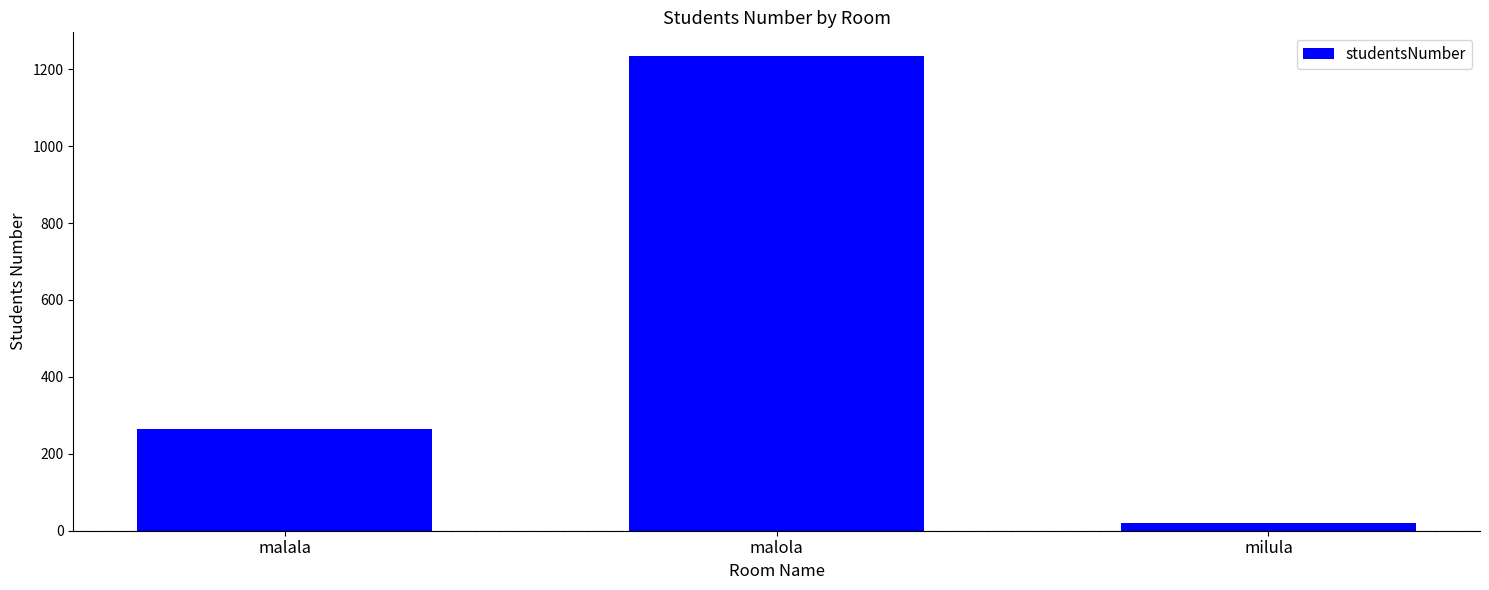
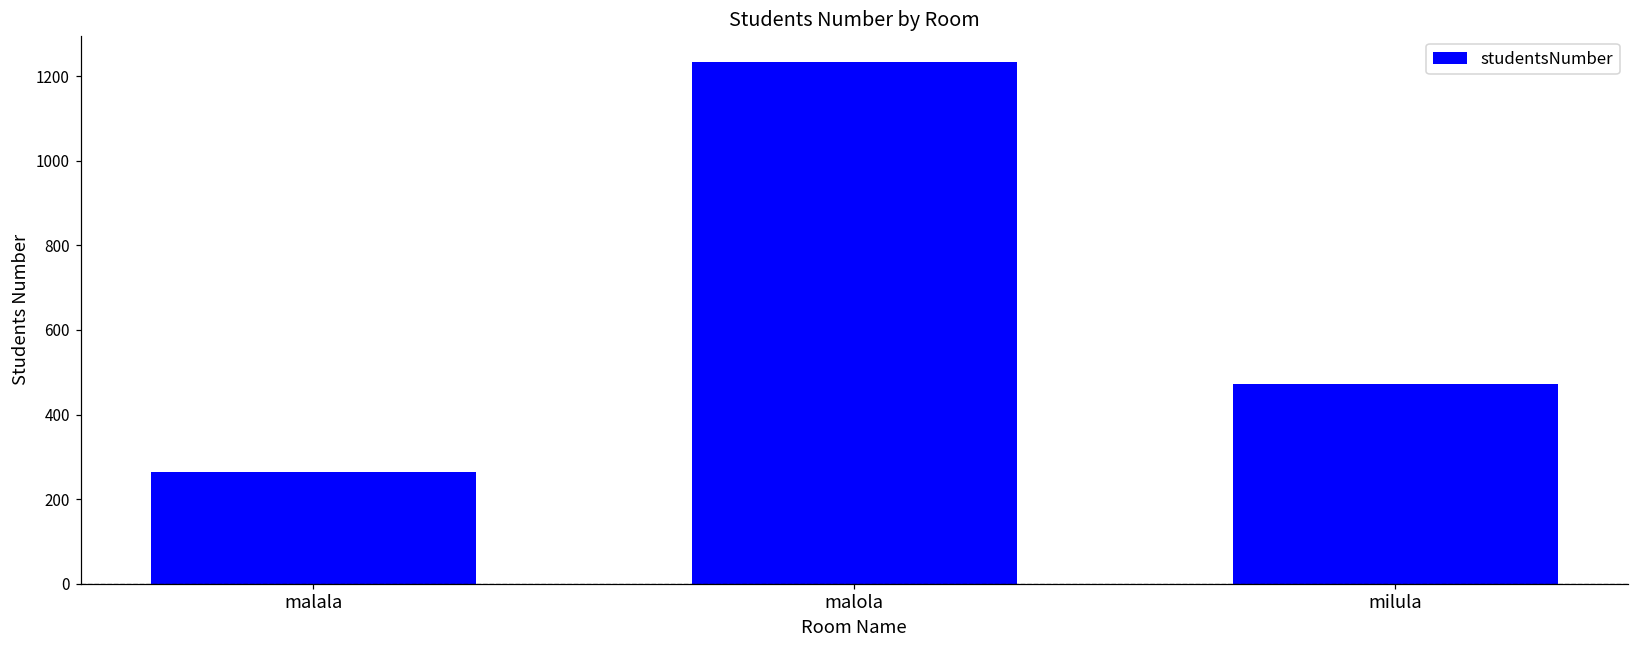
  {
    "malala": 270,
    "malola": 1230,
-   "milula": 20
+   "milula": 470
  }
